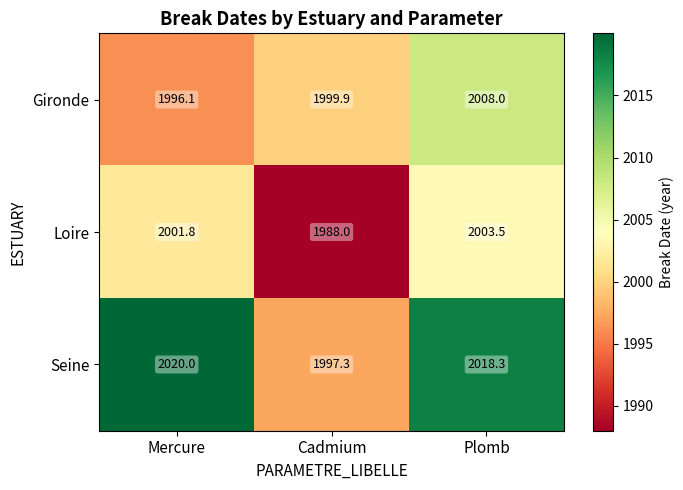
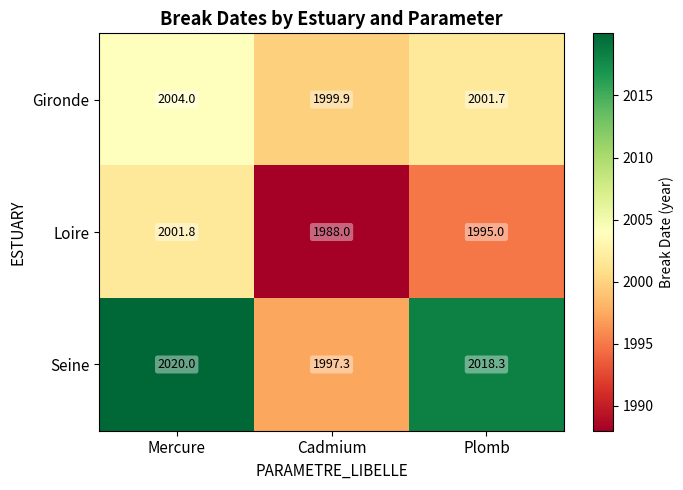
  {
    "Gironde": {
-     "Mercure": 1996.1,
-     "Plomb": 2008.0
+     "Mercure": 2004.0,
+     "Plomb": 2001.7
    },
    "Loire": {
-     "Plomb": 2003.5
+     "Plomb": 1995.0
    }
  }
